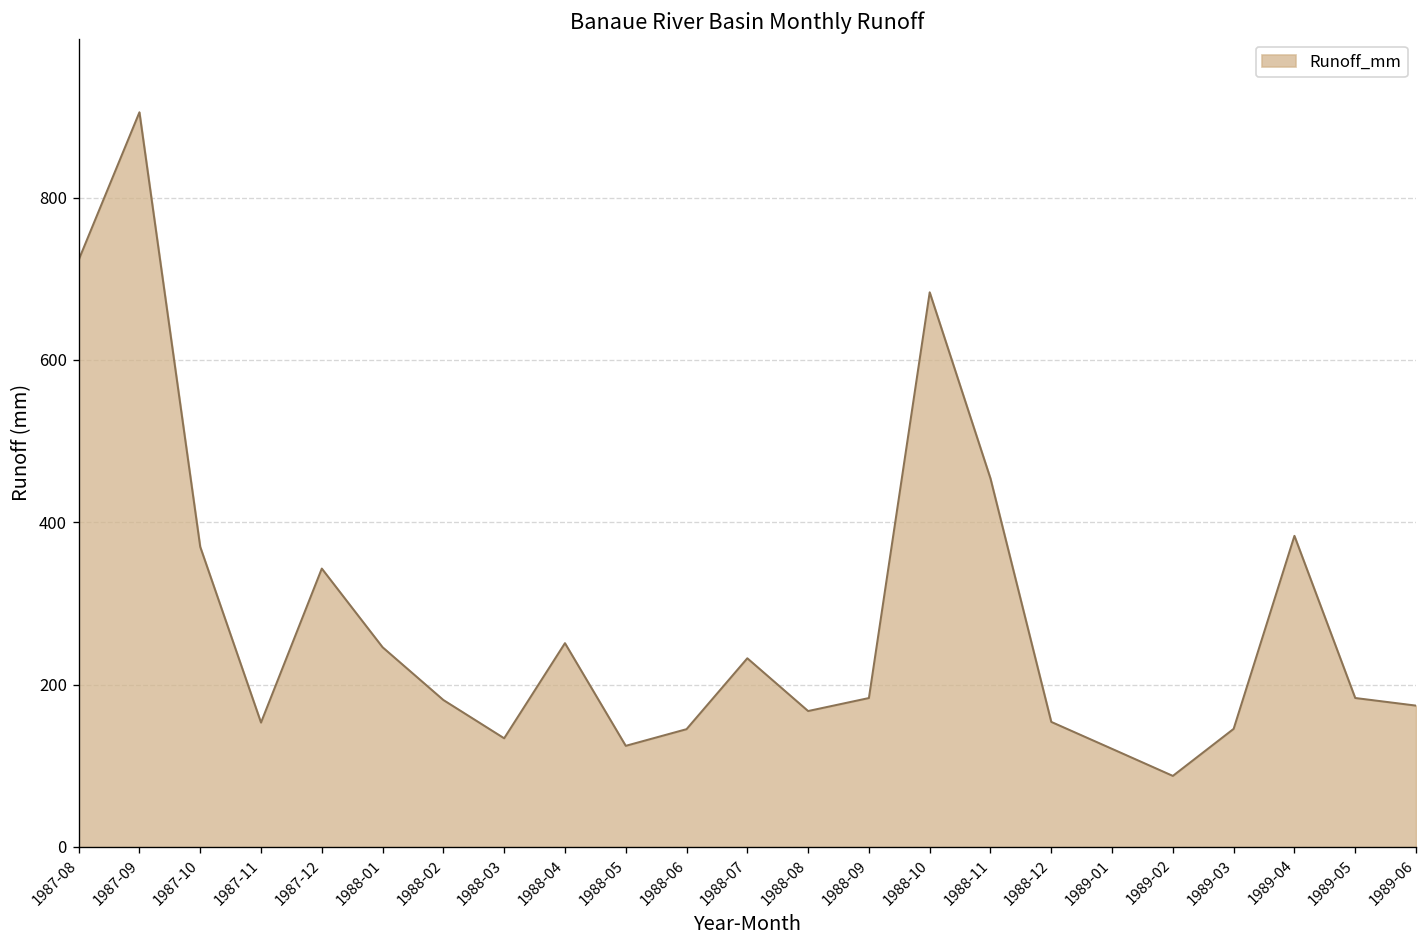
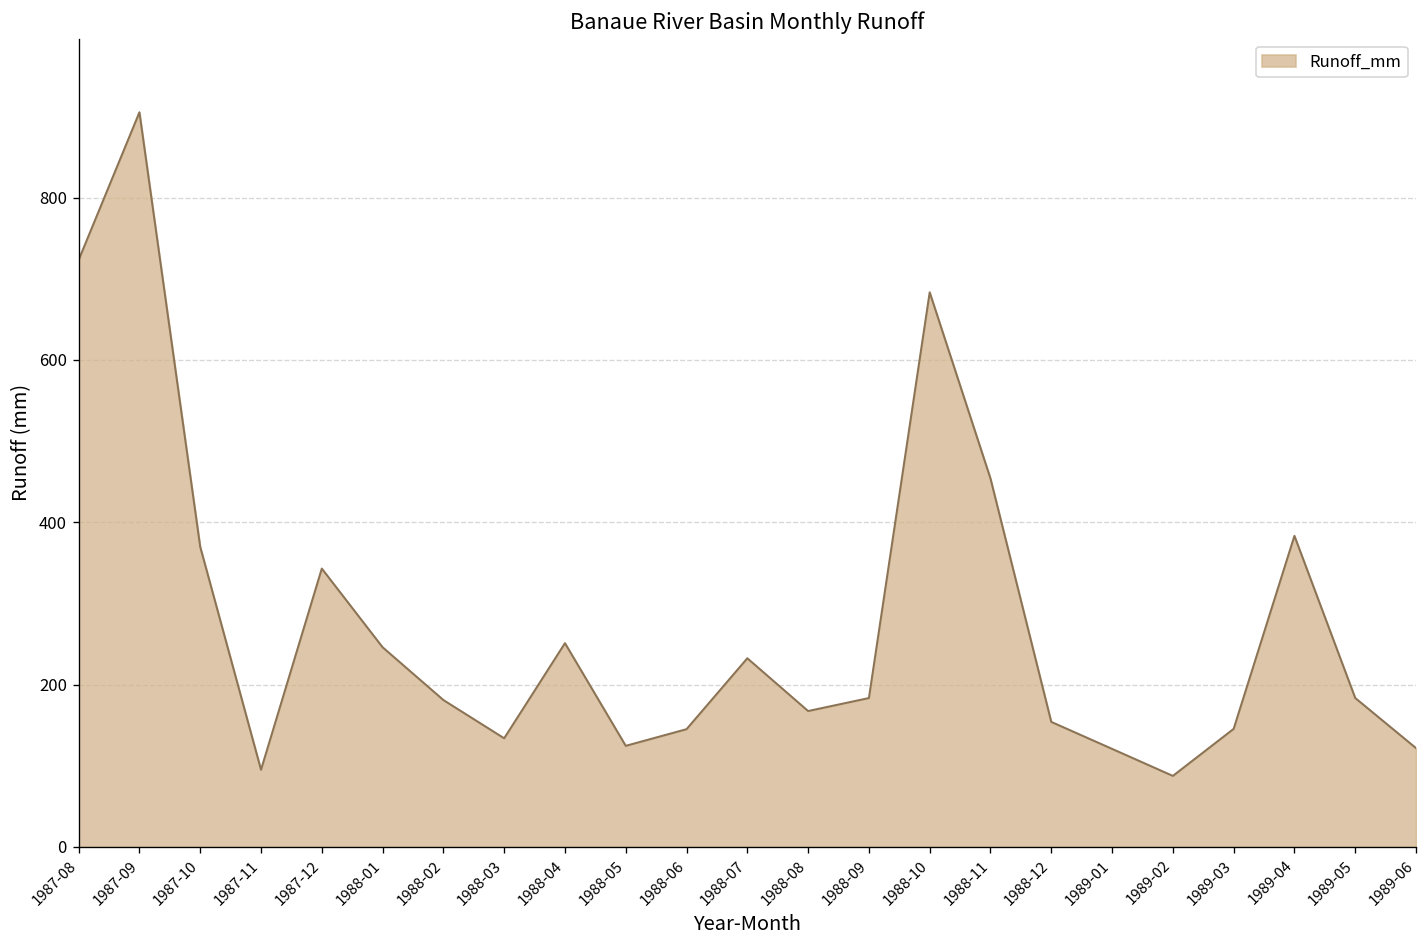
  {
    "1987-08": 720,
    "1987-09": 910,
    "1987-10": 370,
-   "1987-11": 150,
+   "1987-11": 100,
    "1987-12": 340,
    "1988-01": 250,
    "1988-02": 180,
    "1988-03": 130,
    "1988-04": 250,
    "1988-05": 120,
    "1988-06": 150,
    "1988-07": 230,
    "1988-08": 170,
    "1988-09": 180,
    "1988-10": 680,
    "1988-11": 450,
    "1988-12": 150,
    "1989-01": 120,
    "1989-02": 90,
    "1989-03": 150,
    "1989-04": 380,
    "1989-05": 180,
-   "1989-06": 170
+   "1989-06": 120
  }
